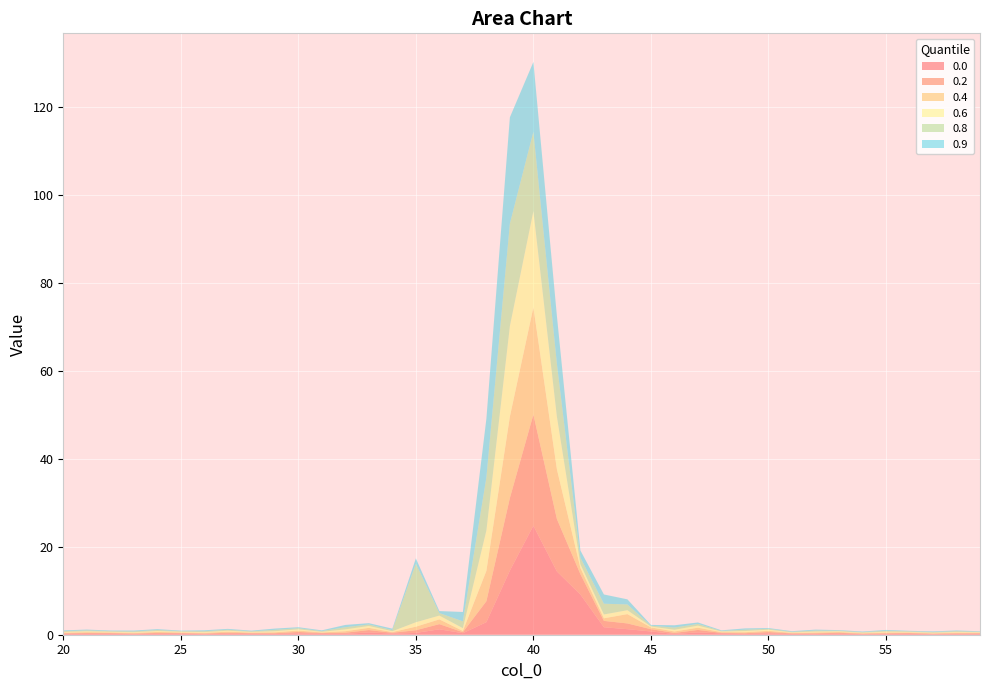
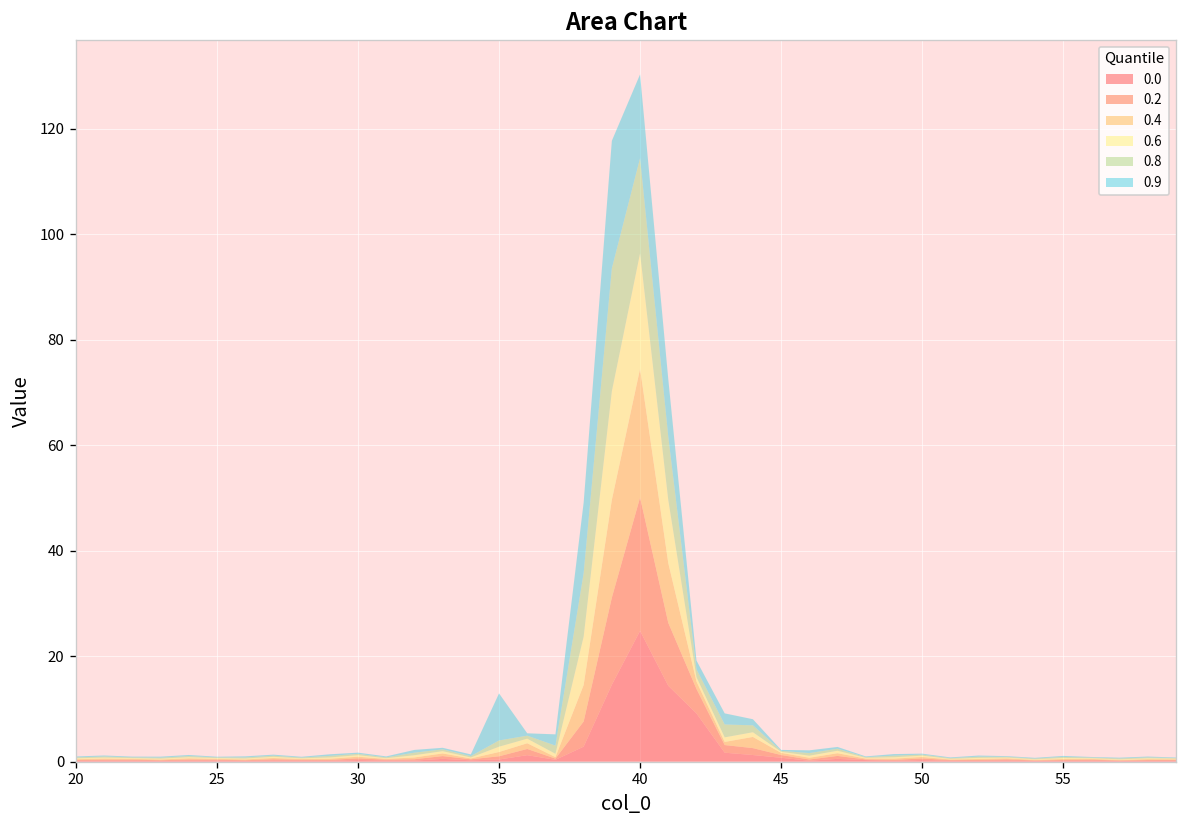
  {
    "0.8": {
-     "35": 13,
+     "35": 1,
      "40": 18
    },
    "0.9": {
-     "35": 1,
+     "35": 9,
      "40": 16
    }
  }
